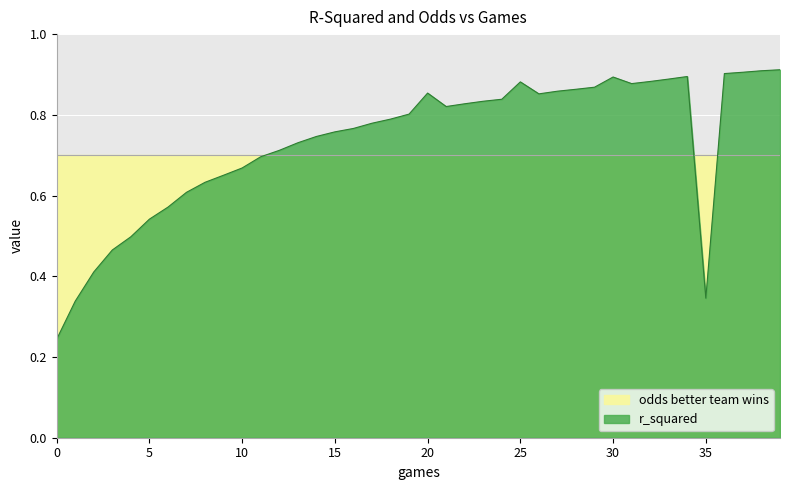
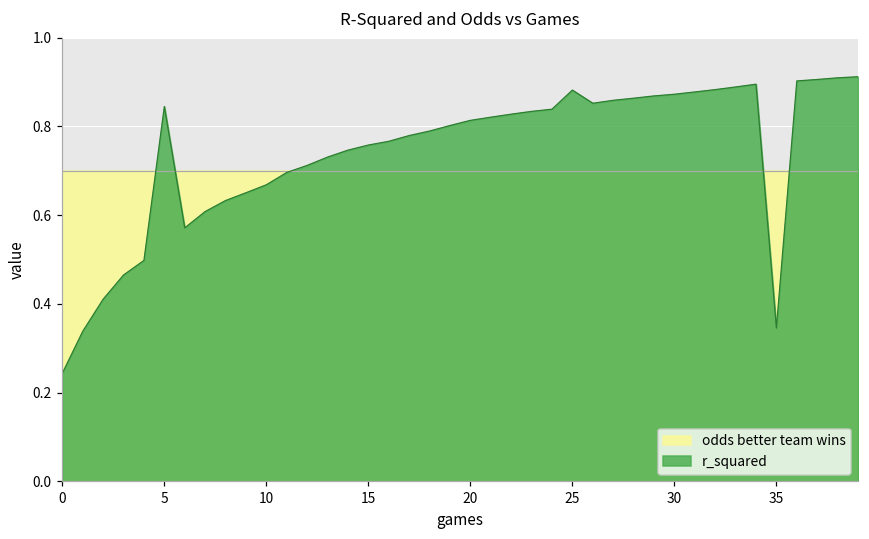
  {
    "odds better team wins": {
      "0": 0.70,
      "5": 0.70,
      "10": 0.70,
      "15": 0.70,
      "20": 0.70,
      "25": 0.70,
      "30": 0.70,
      "35": 0.70
    },
    "r_squared": {
      "0": 0.24,
-     "5": 0.54,
+     "5": 0.84,
      "10": 0.67,
      "15": 0.76,
-     "20": 0.85,
+     "20": 0.81,
      "25": 0.88,
-     "30": 0.89,
+     "30": 0.87,
      "35": 0.35
    }
  }
